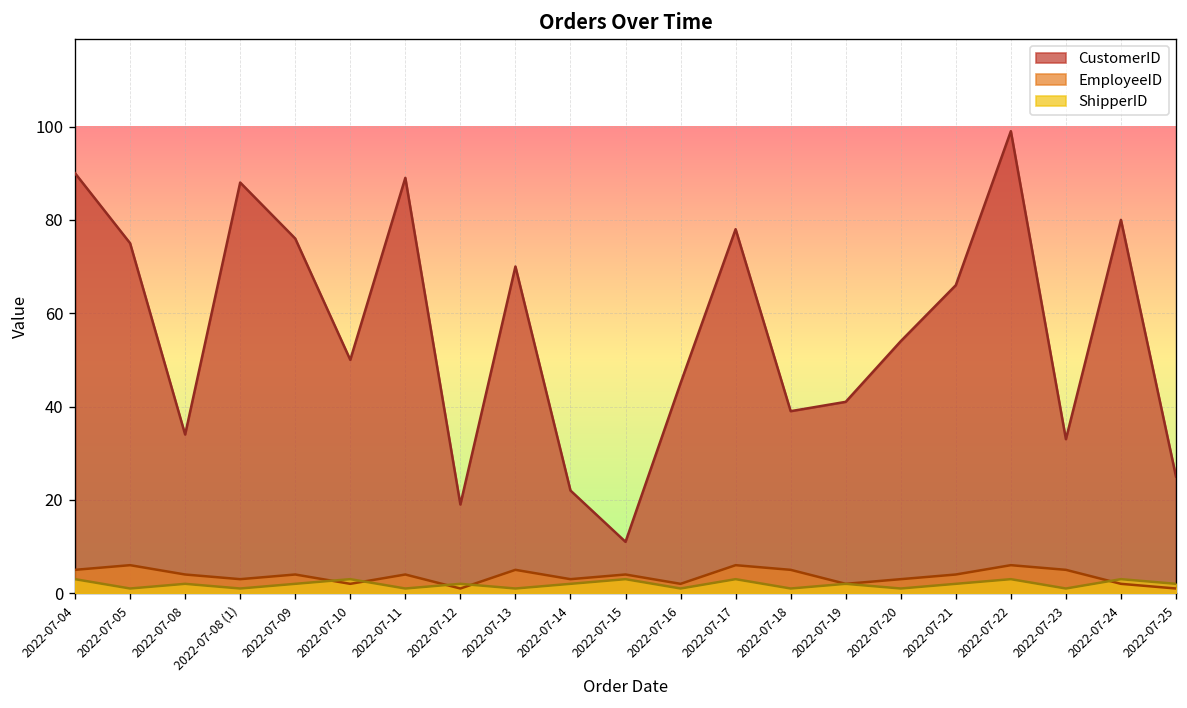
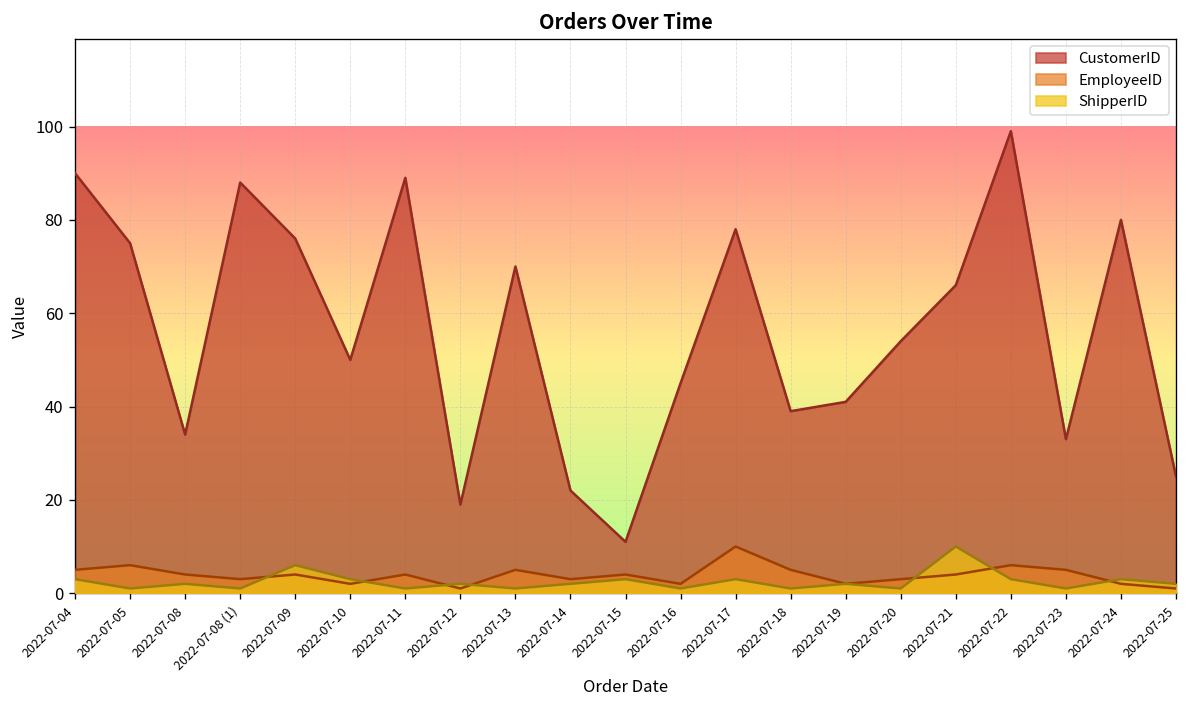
  {
    "CustomerID": {
      "2022-07-04": 90,
      "2022-07-05": 75,
      "2022-07-08": 34,
      "2022-07-08 (1)": 88,
      "2022-07-09": 76,
      "2022-07-10": 50,
      "2022-07-11": 89,
      "2022-07-12": 19,
      "2022-07-13": 70,
      "2022-07-14": 22,
      "2022-07-15": 11,
      "2022-07-16": 45,
      "2022-07-17": 78,
      "2022-07-18": 39,
      "2022-07-19": 41,
      "2022-07-20": 54,
      "2022-07-21": 66,
      "2022-07-22": 99,
      "2022-07-23": 33,
      "2022-07-24": 80,
      "2022-07-25": 25
    },
    "EmployeeID": {
      "2022-07-04": 5,
      "2022-07-05": 6,
      "2022-07-08": 4,
      "2022-07-08 (1)": 3,
      "2022-07-09": 4,
      "2022-07-10": 2,
      "2022-07-11": 4,
      "2022-07-12": 1,
      "2022-07-13": 5,
      "2022-07-14": 3,
      "2022-07-15": 4,
      "2022-07-16": 2,
-     "2022-07-17": 6,
+     "2022-07-17": 10,
      "2022-07-18": 5,
      "2022-07-20": 3,
      "2022-07-21": 4,
      "2022-07-22": 6,
      "2022-07-23": 5,
      "2022-07-24": 2,
      "2022-07-25": 1
    },
    "ShipperID": {
      "2022-07-04": 3,
      "2022-07-05": 1,
      "2022-07-08": 2,
      "2022-07-08 (1)": 1,
-     "2022-07-09": 2,
+     "2022-07-09": 6,
      "2022-07-10": 3,
      "2022-07-11": 1,
      "2022-07-12": 2,
      "2022-07-13": 1,
      "2022-07-14": 2,
      "2022-07-15": 3,
      "2022-07-16": 1,
      "2022-07-17": 3,
      "2022-07-18": 1,
      "2022-07-20": 1,
-     "2022-07-21": 2,
+     "2022-07-21": 10,
      "2022-07-22": 3,
      "2022-07-23": 1,
      "2022-07-24": 3,
      "2022-07-25": 2
    }
  }
